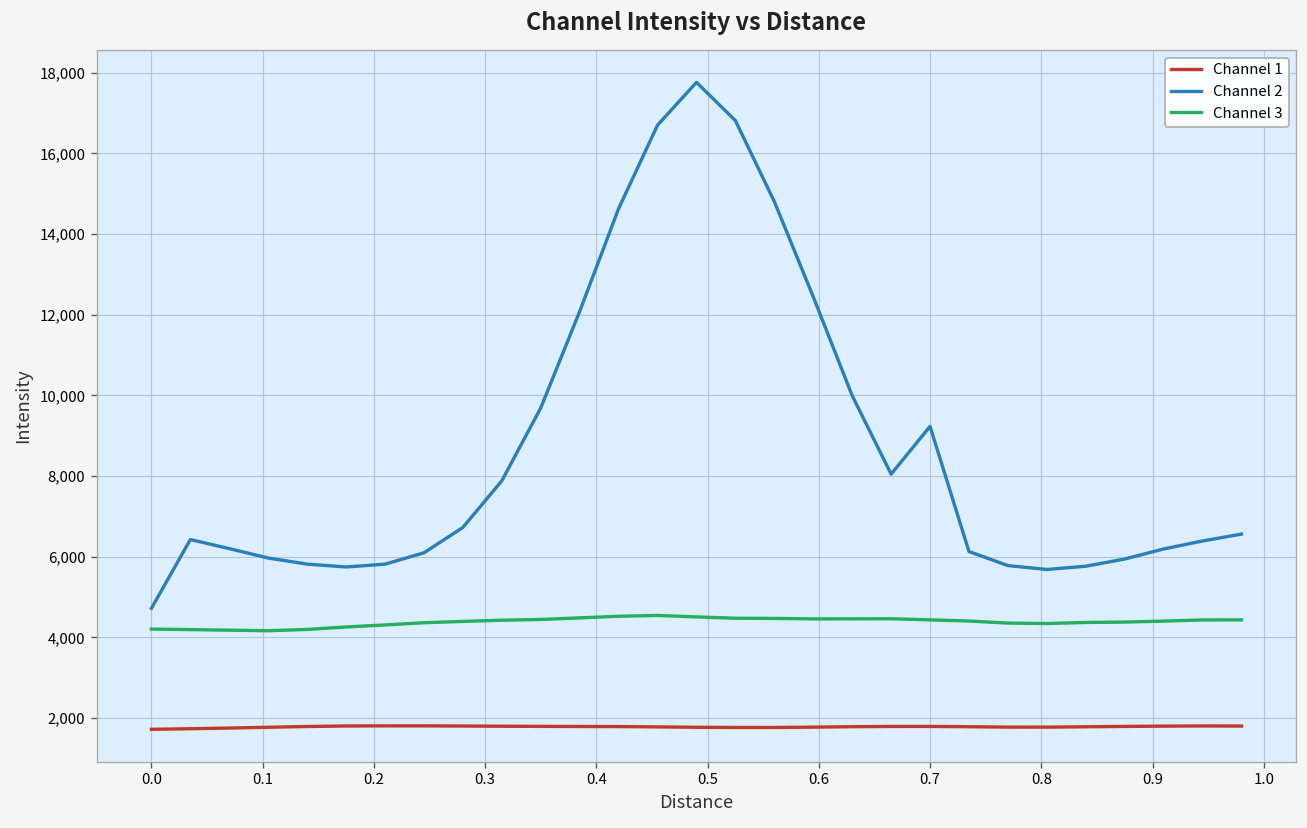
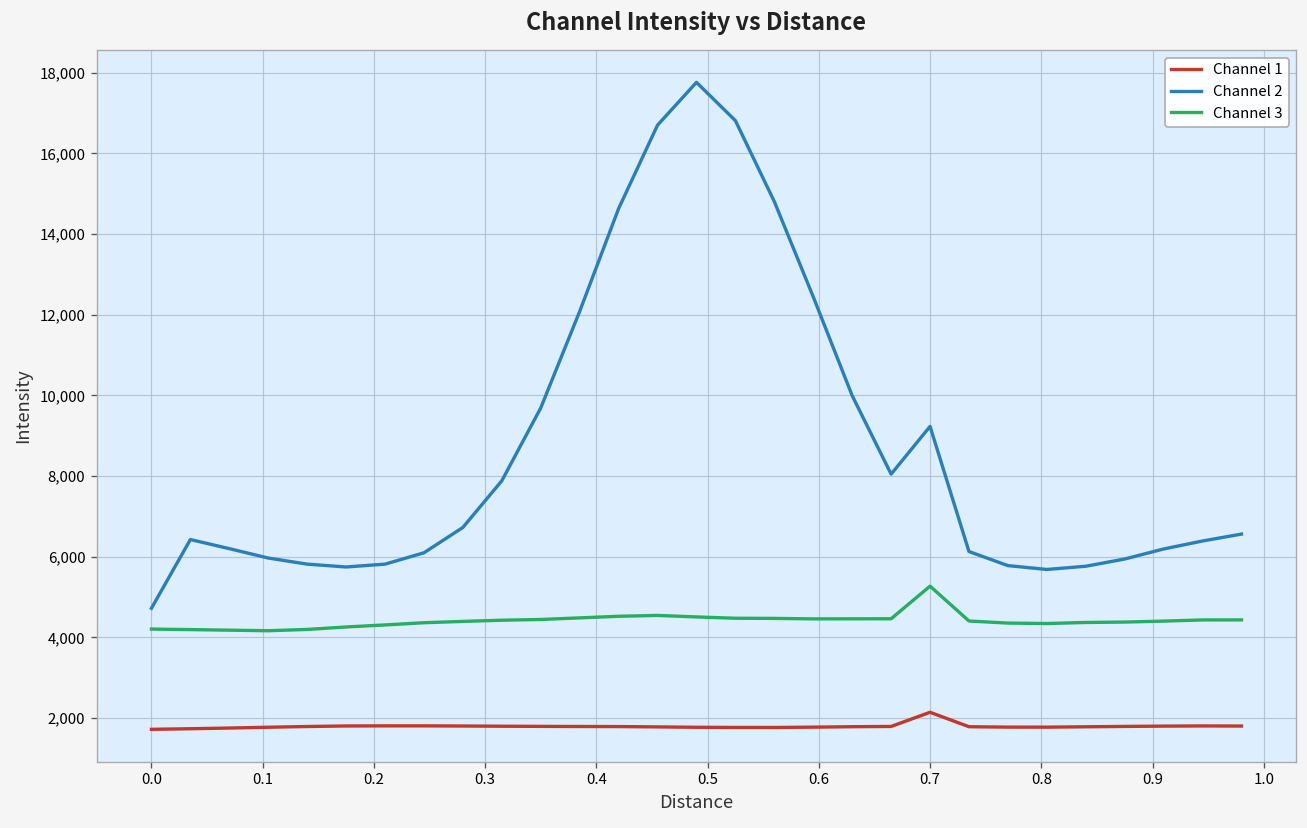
  {
    "Channel 1": {
      "0.0": "1,700",
-     "0.7": "1,800"
+     "0.7": "2,100"
    },
    "Channel 2": {
      "0.0": "4,700",
      "0.7": "9,200"
    },
    "Channel 3": {
      "0.0": "4,200",
-     "0.7": "4,400"
+     "0.7": "5,300"
    }
  }
